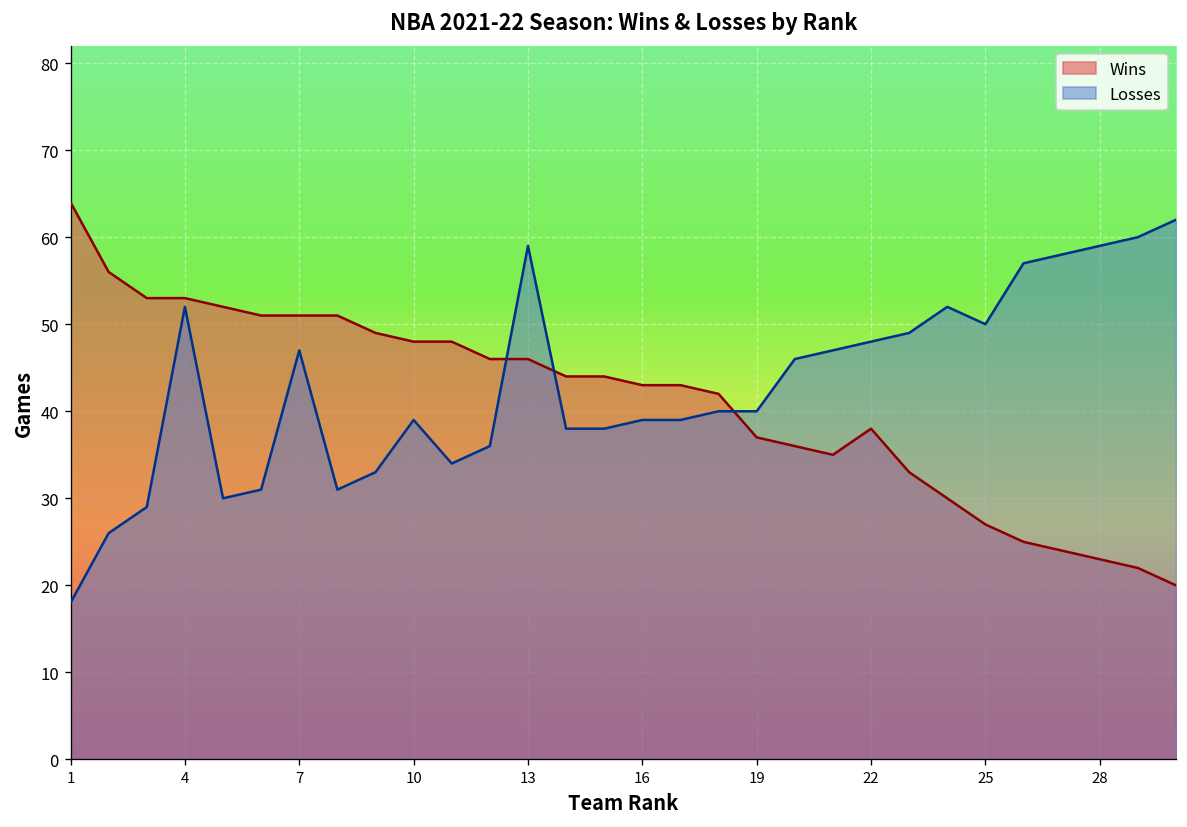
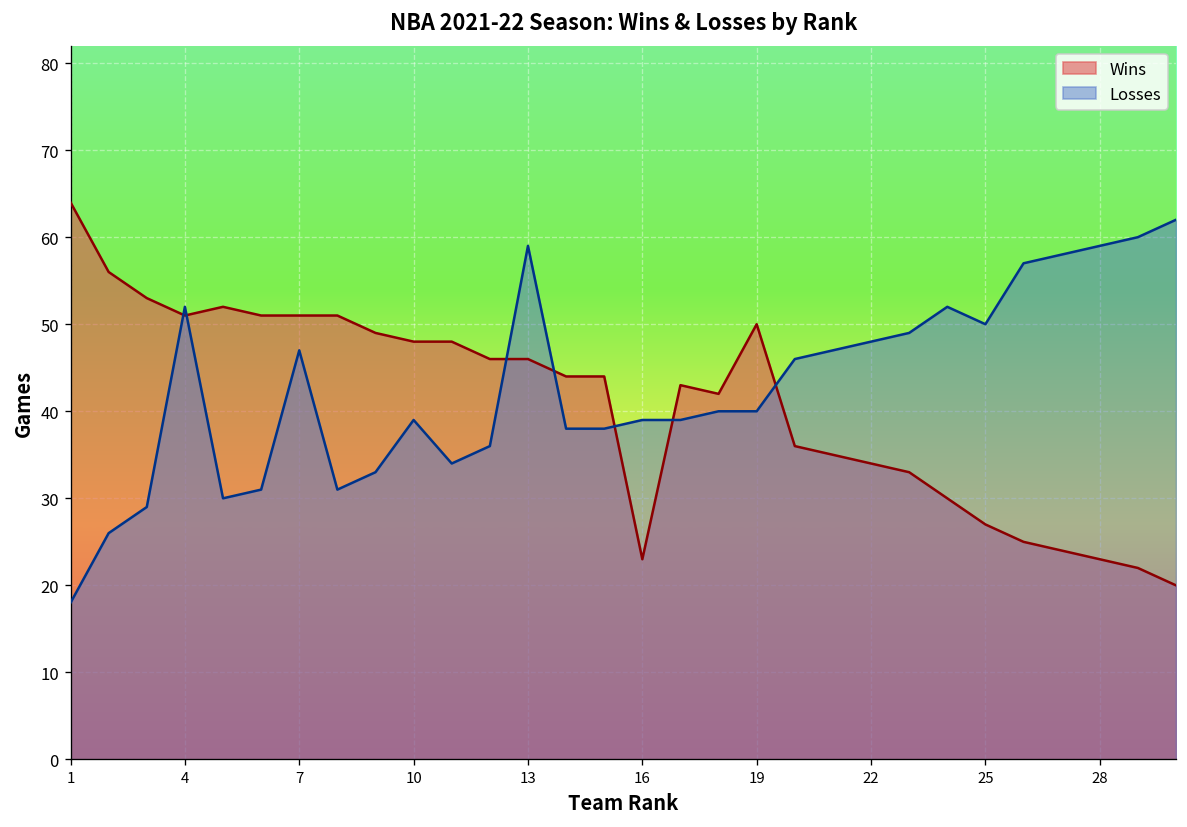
  {
    "Wins": {
      "1": 64,
-     "4": 53,
+     "4": 51,
      "7": 51,
      "10": 48,
      "13": 46,
-     "16": 43,
-     "19": 37,
-     "22": 38,
+     "16": 23,
+     "19": 50,
+     "22": 34,
      "25": 27,
      "28": 23
    },
    "Losses": {
      "1": 18,
      "4": 52,
      "7": 47,
      "10": 39,
      "13": 59,
      "16": 39,
      "19": 40,
      "22": 48,
      "25": 50,
      "28": 59
    }
  }
